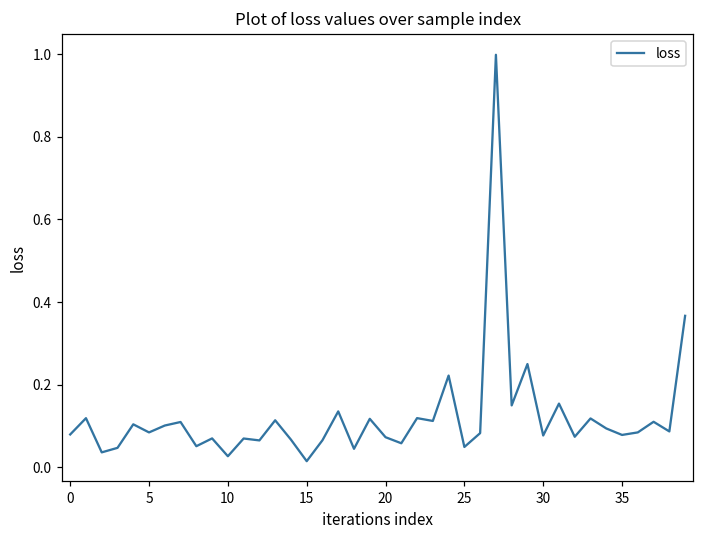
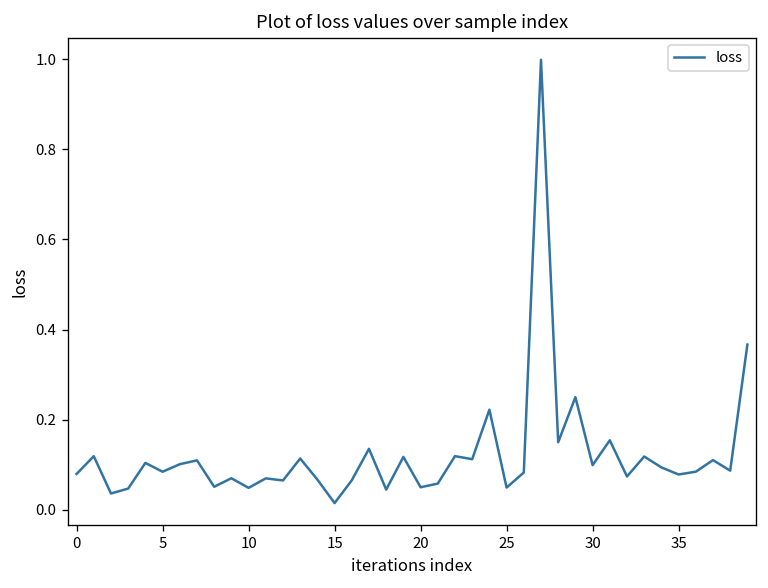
  {
    "0": 0.08,
    "5": 0.08,
-   "10": 0.03,
+   "10": 0.05,
    "15": 0.01,
-   "20": 0.07,
+   "20": 0.05,
    "25": 0.05,
-   "30": 0.08,
+   "30": 0.10,
    "35": 0.08
  }
